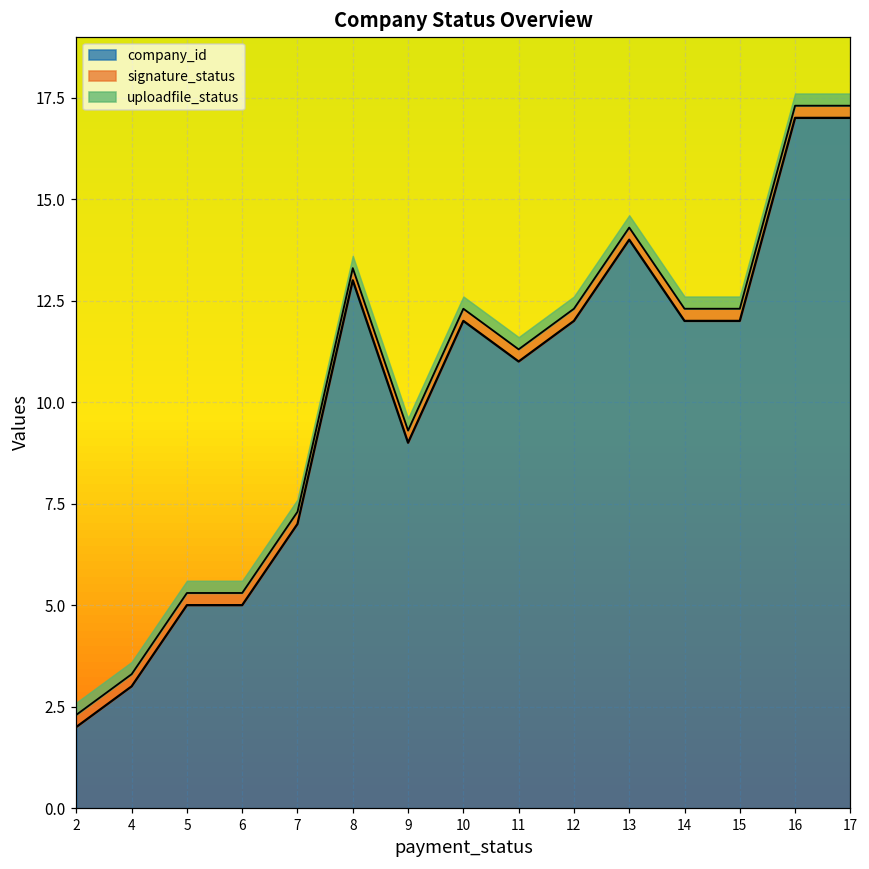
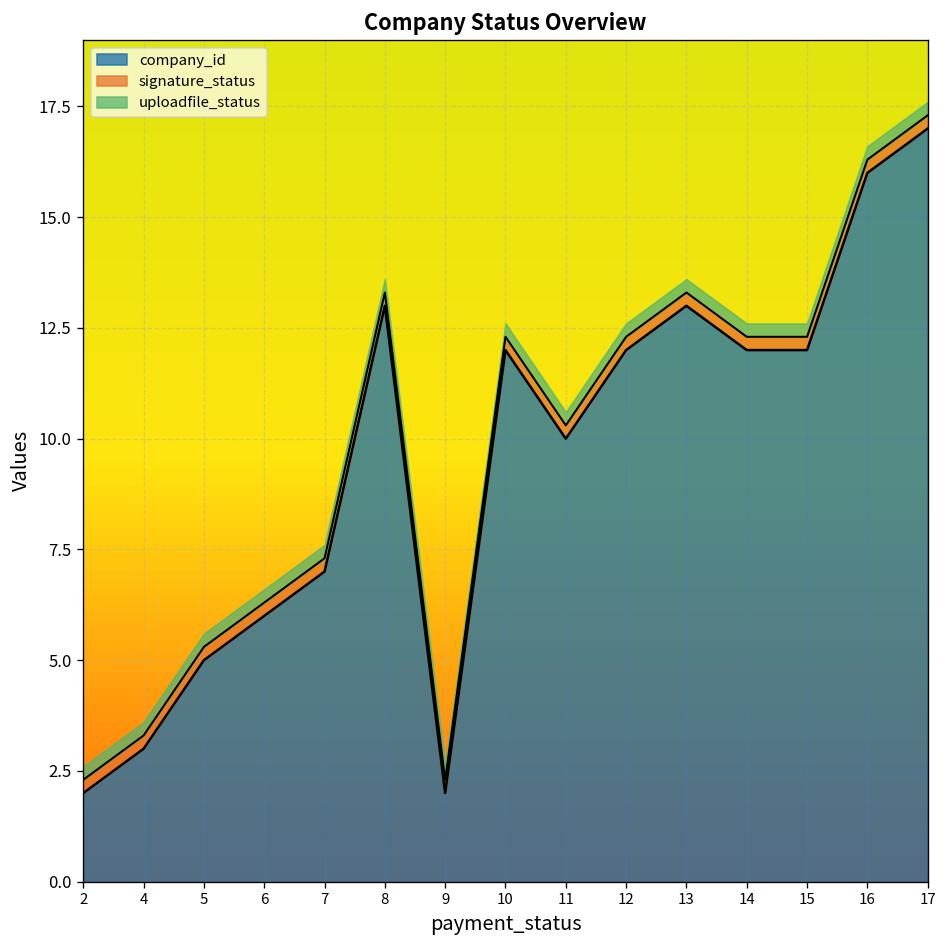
  {
    "company_id": {
      "2": 2,
      "4": 3,
      "5": 5,
-     "6": 5,
+     "6": 6,
      "7": 7,
      "8": 13,
-     "9": 9,
+     "9": 2,
      "10": 12,
-     "11": 11,
+     "11": 10,
      "12": 12,
-     "13": 14,
+     "13": 13,
      "14": 12,
      "15": 12,
-     "16": 17,
+     "16": 16,
      "17": 17
    },
    "signature_status": {
      "2": 0.3,
      "4": 0.3,
      "5": 0.3,
      "6": 0.3,
      "7": 0.3,
      "8": 0.3,
      "9": 0.3,
      "10": 0.3,
      "11": 0.3,
      "12": 0.3,
      "13": 0.3,
      "14": 0.3,
      "15": 0.3,
      "16": 0.3,
      "17": 0.3
    },
    "uploadfile_status": {
      "2": 0.3,
      "4": 0.3,
      "5": 0.3,
      "6": 0.3,
      "7": 0.3,
      "8": 0.3,
      "9": 0.3,
      "10": 0.3,
      "11": 0.3,
      "12": 0.3,
      "13": 0.3,
      "14": 0.3,
      "15": 0.3,
      "16": 0.3,
      "17": 0.3
    }
  }
